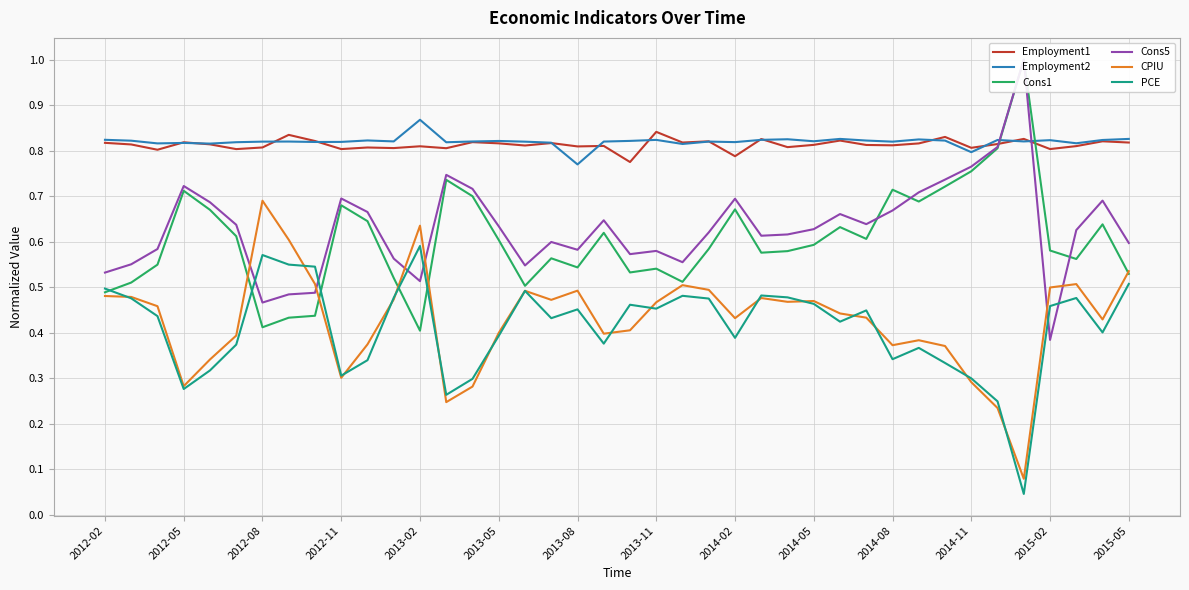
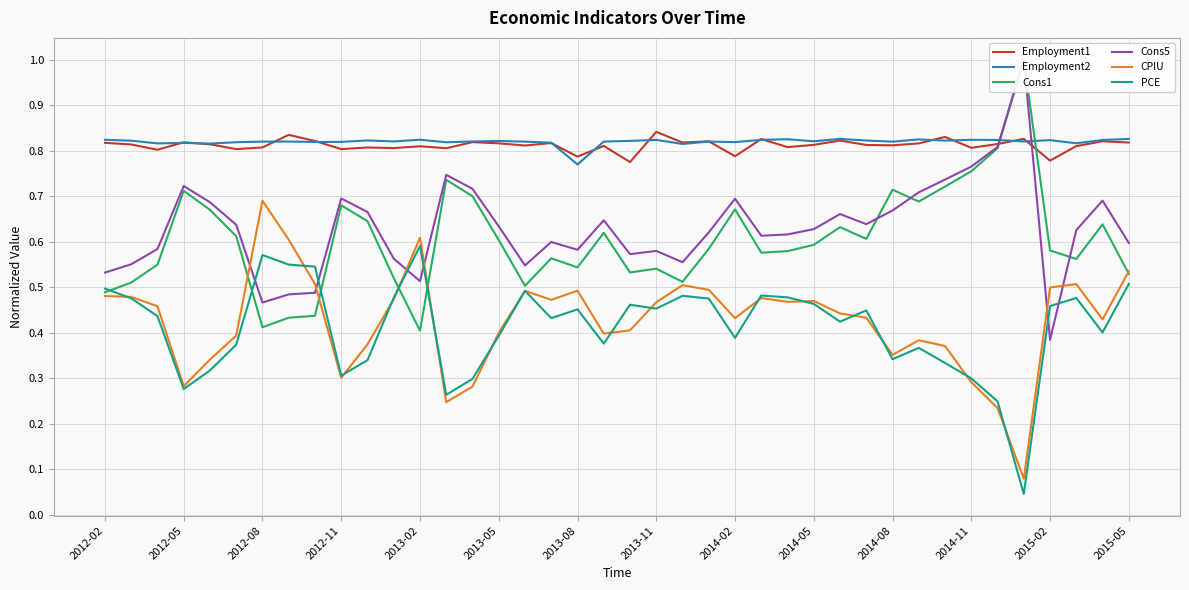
  {
    "Employment1": {
      "2012-02": 0.82,
      "2012-08": 0.81,
      "2012-11": 0.80,
      "2013-02": 0.81,
-     "2013-08": 0.81,
+     "2013-08": 0.79,
      "2013-11": 0.84,
      "2014-02": 0.79,
      "2014-05": 0.81,
      "2014-08": 0.81,
      "2014-11": 0.81,
-     "2015-02": 0.80,
+     "2015-02": 0.78,
      "2015-05": 0.82
    },
    "Employment2": {
      "2012-02": 0.82,
      "2012-08": 0.82,
      "2012-11": 0.82,
-     "2013-02": 0.87,
+     "2013-02": 0.82,
      "2013-08": 0.77,
      "2013-11": 0.82,
      "2014-02": 0.82,
      "2014-05": 0.82,
      "2014-08": 0.82,
-     "2014-11": 0.80,
+     "2014-11": 0.82,
      "2015-02": 0.82,
      "2015-05": 0.83
    },
    "Cons5": {
      "2012-02": 0.53,
      "2012-05": 0.72,
      "2012-08": 0.47,
      "2012-11": 0.69,
      "2013-02": 0.51,
      "2013-05": 0.63,
      "2013-08": 0.58,
      "2013-11": 0.58,
      "2014-02": 0.69,
      "2014-05": 0.63,
      "2014-08": 0.67,
      "2014-11": 0.76,
      "2015-02": 0.38,
      "2015-05": 0.60
    },
    "CPIU": {
      "2012-02": 0.48,
      "2012-05": 0.28,
      "2012-08": 0.69,
-     "2013-02": 0.63,
+     "2013-02": 0.61,
      "2013-05": 0.40,
      "2013-08": 0.49,
      "2013-11": 0.47,
      "2014-02": 0.43,
      "2014-05": 0.47,
-     "2014-08": 0.37,
+     "2014-08": 0.35,
      "2014-11": 0.29,
      "2015-02": 0.50,
      "2015-05": 0.53
    }
  }
